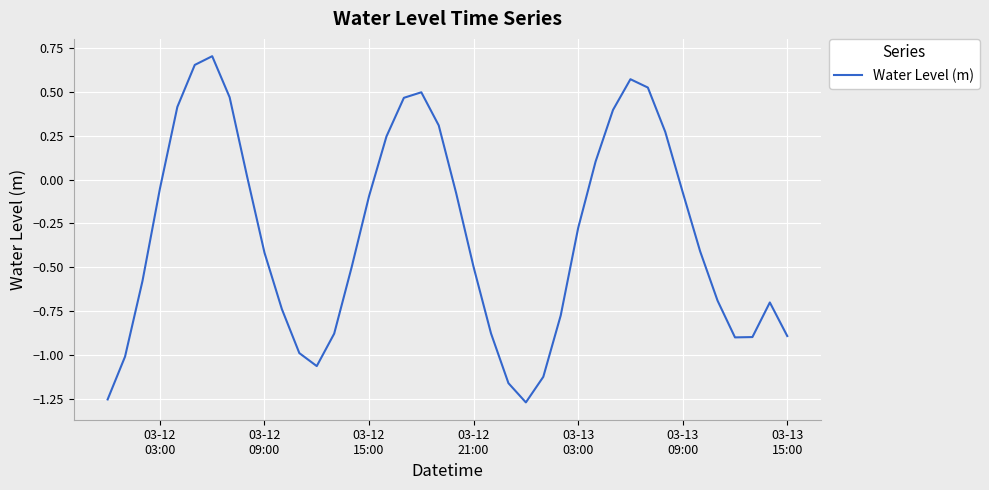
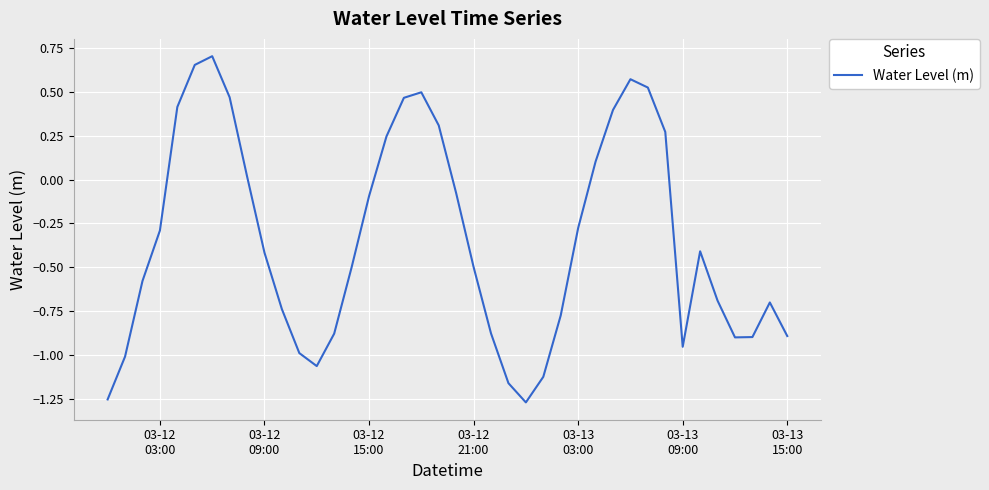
  {
-   "03-12 03:00": -0.05,
+   "03-12 03:00": -0.29,
    "03-12 09:00": -0.42,
    "03-12 15:00": -0.09,
    "03-12 21:00": -0.50,
    "03-13 03:00": -0.28,
-   "03-13 09:00": -0.07,
+   "03-13 09:00": -0.95,
    "03-13 15:00": -0.89
  }
